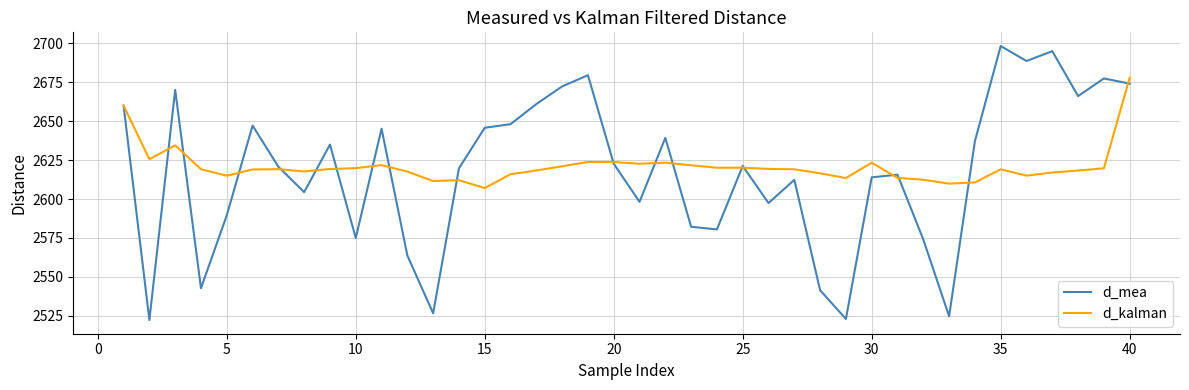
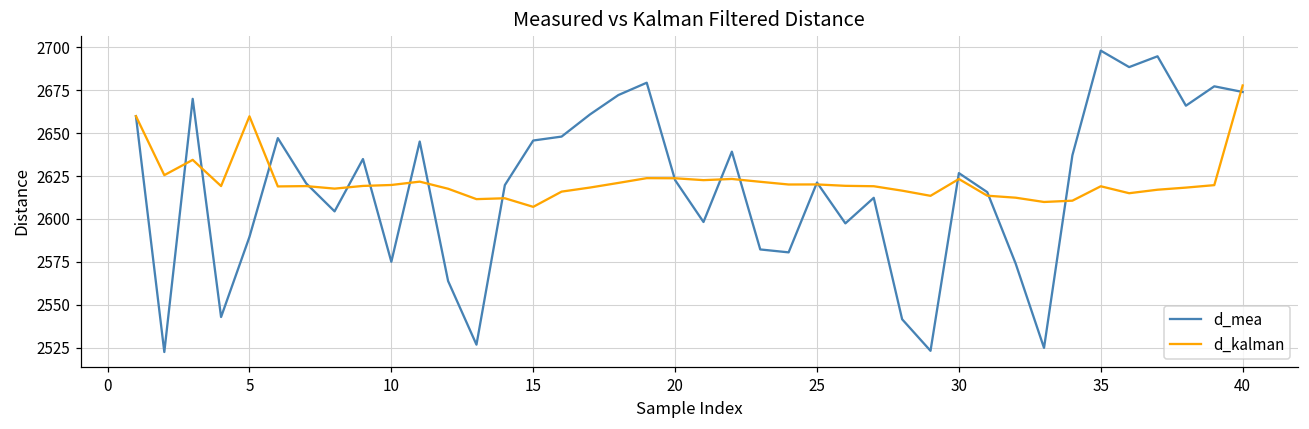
  {
    "d_mea": {
      "5": 2590,
      "10": 2575,
      "15": 2646,
-     "30": 2614,
+     "30": 2627,
      "35": 2698,
      "40": 2674
    },
    "d_kalman": {
-     "5": 2615,
+     "5": 2660,
      "10": 2620,
      "15": 2607,
      "30": 2623,
      "35": 2619,
      "40": 2678
    }
  }
